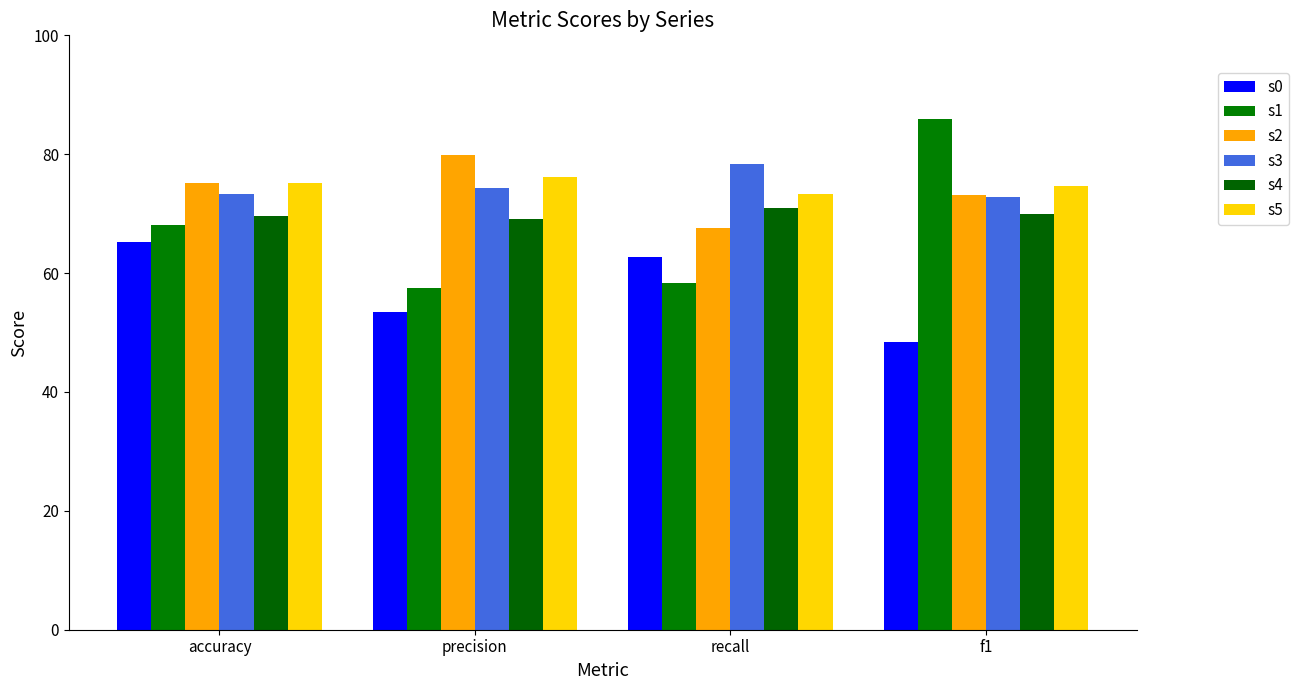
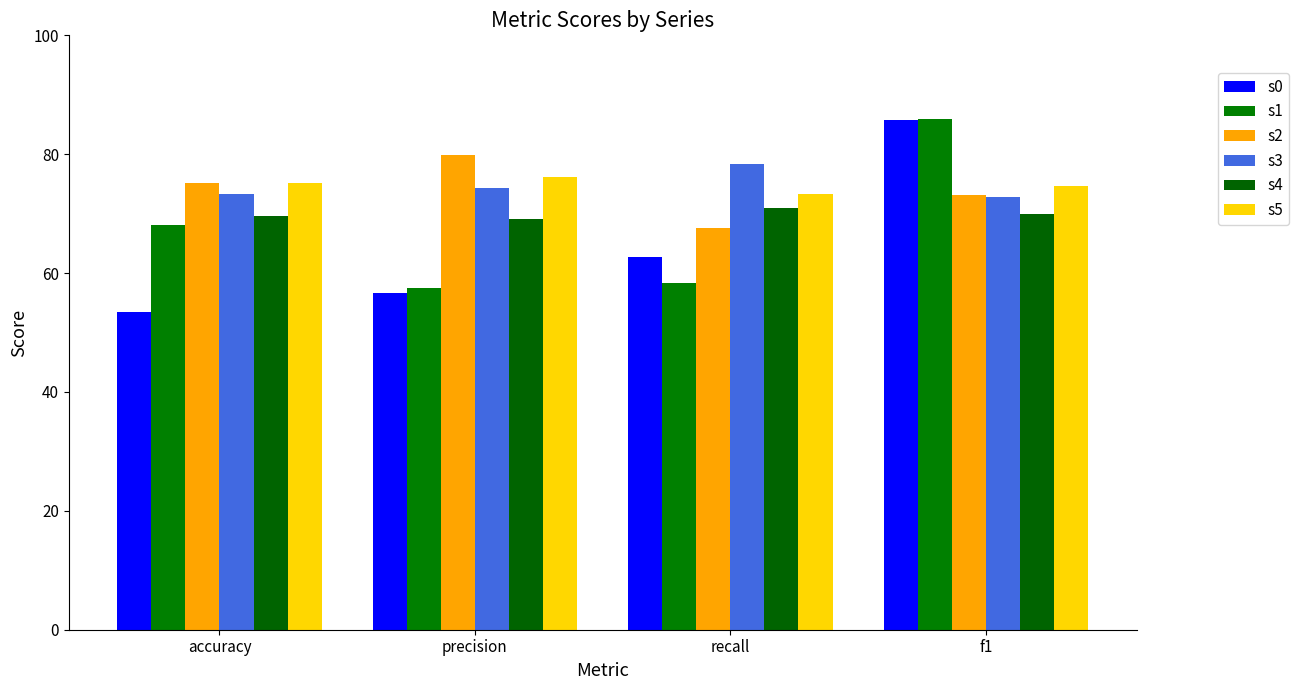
  {
    "s0": {
-     "accuracy": 65,
-     "precision": 54,
+     "accuracy": 53,
+     "precision": 57,
      "recall": 63,
-     "f1": 48
+     "f1": 86
    },
    "s3": {
      "accuracy": 73,
      "precision": 74,
      "recall": 78,
      "f1": 73
    }
  }
